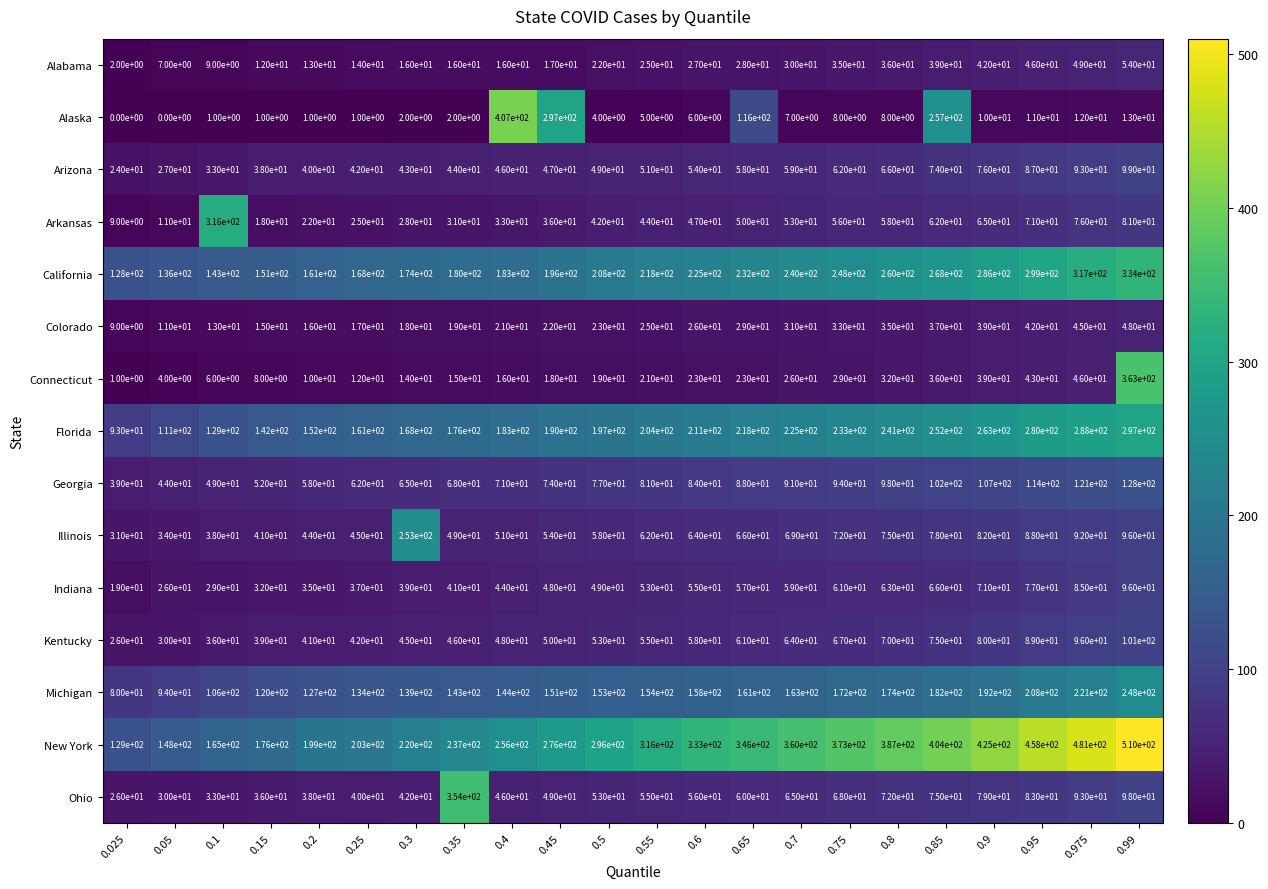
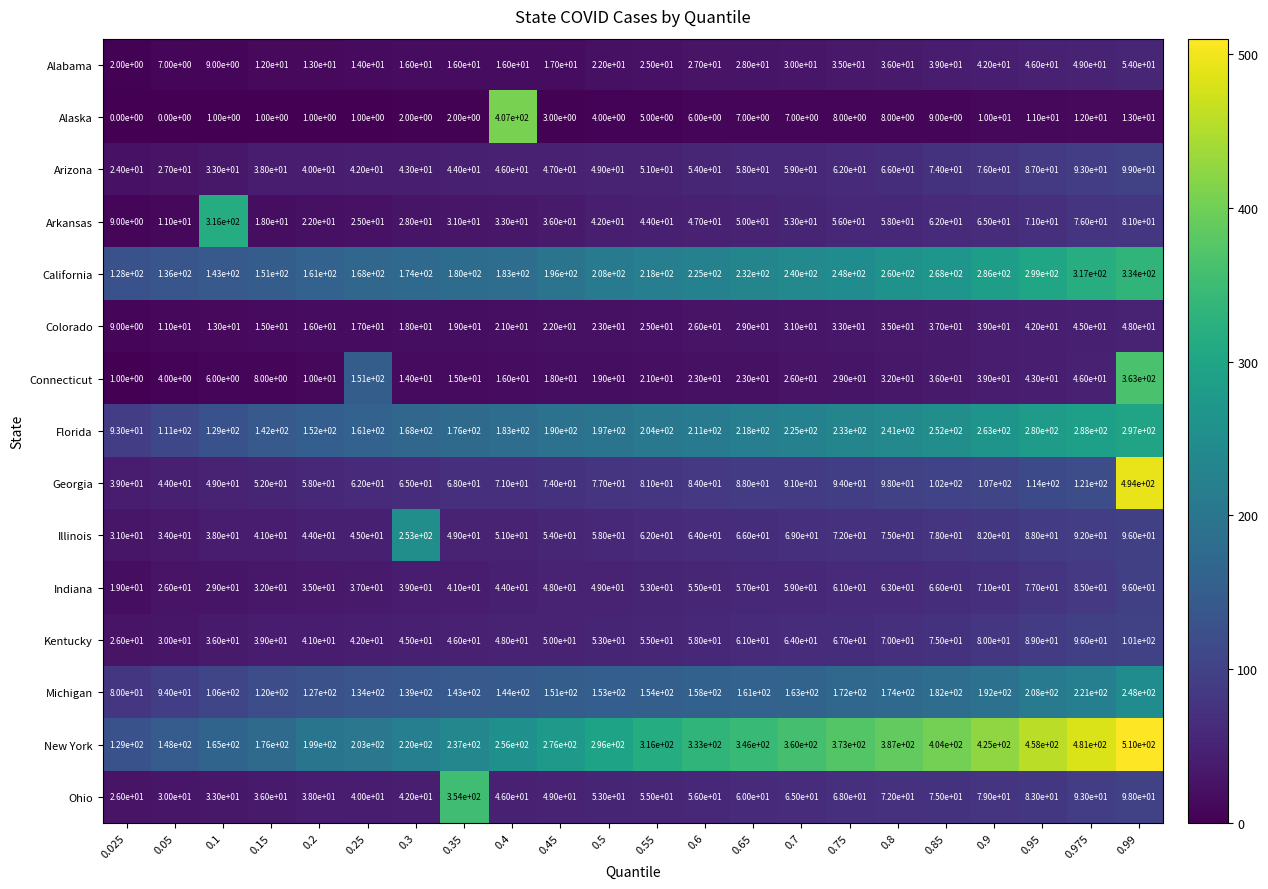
  {
    "Alaska": {
      "0.025": "0.00e+00",
      "0.05": "0.00e+00",
      "0.1": "1.00e+00",
      "0.15": "1.00e+00",
      "0.2": "1.00e+00",
      "0.25": "1.00e+00",
      "0.3": "2.00e+00",
      "0.35": "2.00e+00",
      "0.4": "4.07e+02",
-     "0.45": "2.97e+02",
+     "0.45": "3.00e+00",
      "0.5": "4.00e+00",
      "0.55": "5.00e+00",
      "0.6": "6.00e+00",
-     "0.65": "1.16e+02",
+     "0.65": "7.00e+00",
      "0.7": "7.00e+00",
      "0.75": "8.00e+00",
      "0.8": "8.00e+00",
-     "0.85": "2.57e+02",
+     "0.85": "9.00e+00",
      "0.9": "1.00e+01",
      "0.95": "1.10e+01",
      "0.975": "1.20e+01",
      "0.99": "1.30e+01"
    },
    "Connecticut": {
      "0.025": "1.00e+00",
      "0.05": "4.00e+00",
      "0.1": "6.00e+00",
      "0.15": "8.00e+00",
      "0.2": "1.00e+01",
-     "0.25": "1.20e+01",
+     "0.25": "1.51e+02",
      "0.3": "1.40e+01",
      "0.35": "1.50e+01",
      "0.4": "1.60e+01",
      "0.45": "1.80e+01",
      "0.5": "1.90e+01",
      "0.55": "2.10e+01",
      "0.6": "2.30e+01",
      "0.65": "2.30e+01",
      "0.7": "2.60e+01",
      "0.75": "2.90e+01",
      "0.8": "3.20e+01",
      "0.85": "3.60e+01",
      "0.9": "3.90e+01",
      "0.95": "4.30e+01",
      "0.975": "4.60e+01",
      "0.99": "3.63e+02"
    },
    "Georgia": {
      "0.025": "3.90e+01",
      "0.05": "4.40e+01",
      "0.1": "4.90e+01",
      "0.15": "5.20e+01",
      "0.2": "5.80e+01",
      "0.25": "6.20e+01",
      "0.3": "6.50e+01",
      "0.35": "6.80e+01",
      "0.4": "7.10e+01",
      "0.45": "7.40e+01",
      "0.5": "7.70e+01",
      "0.55": "8.10e+01",
      "0.6": "8.40e+01",
      "0.65": "8.80e+01",
      "0.7": "9.10e+01",
      "0.75": "9.40e+01",
      "0.8": "9.80e+01",
      "0.85": "1.02e+02",
      "0.9": "1.07e+02",
      "0.95": "1.14e+02",
      "0.975": "1.21e+02",
-     "0.99": "1.28e+02"
+     "0.99": "4.94e+02"
    }
  }
